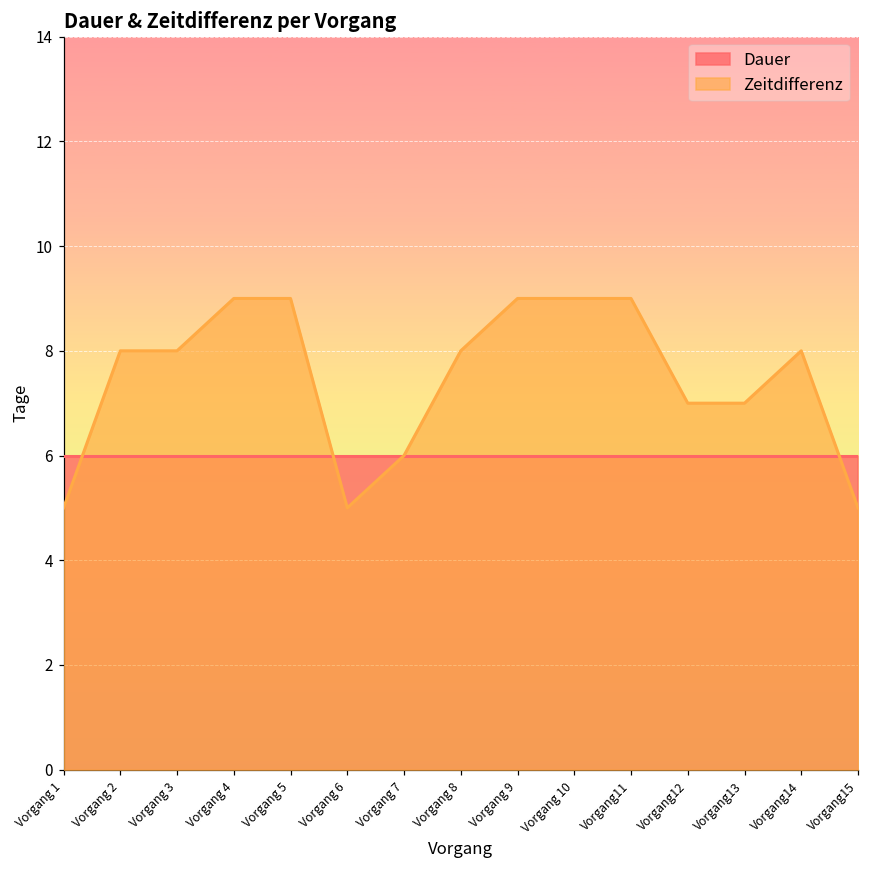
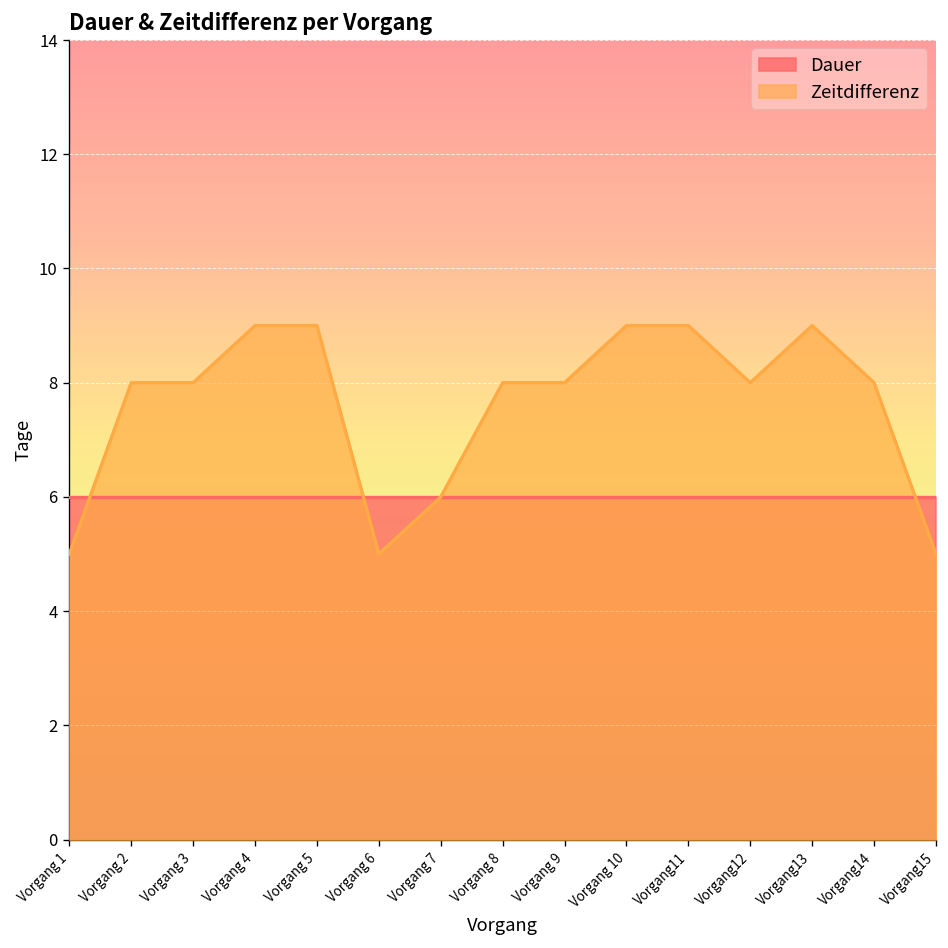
  {
    "Dauer": {
      "Vorgang 1": 6,
      "Vorgang 2": 6,
      "Vorgang 3": 6,
      "Vorgang 4": 6,
      "Vorgang 5": 6,
      "Vorgang 6": 6,
      "Vorgang 8": 6,
      "Vorgang 9": 6,
      "Vorgang 10": 6,
      "Vorgang11": 6,
      "Vorgang12": 6,
      "Vorgang13": 6,
      "Vorgang14": 6,
      "Vorgang15": 6
    },
    "Zeitdifferenz": {
      "Vorgang 1": 5,
      "Vorgang 2": 8,
      "Vorgang 3": 8,
      "Vorgang 4": 9,
      "Vorgang 5": 9,
      "Vorgang 6": 5,
      "Vorgang 8": 8,
-     "Vorgang 9": 9,
+     "Vorgang 9": 8,
      "Vorgang 10": 9,
      "Vorgang11": 9,
-     "Vorgang12": 7,
-     "Vorgang13": 7,
+     "Vorgang12": 8,
+     "Vorgang13": 9,
      "Vorgang14": 8,
      "Vorgang15": 5
    }
  }
